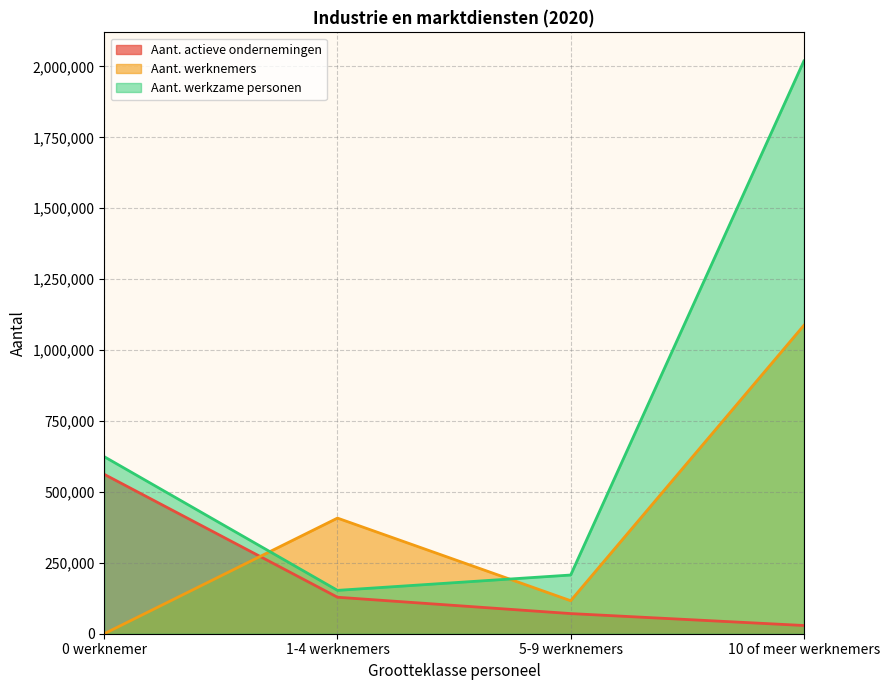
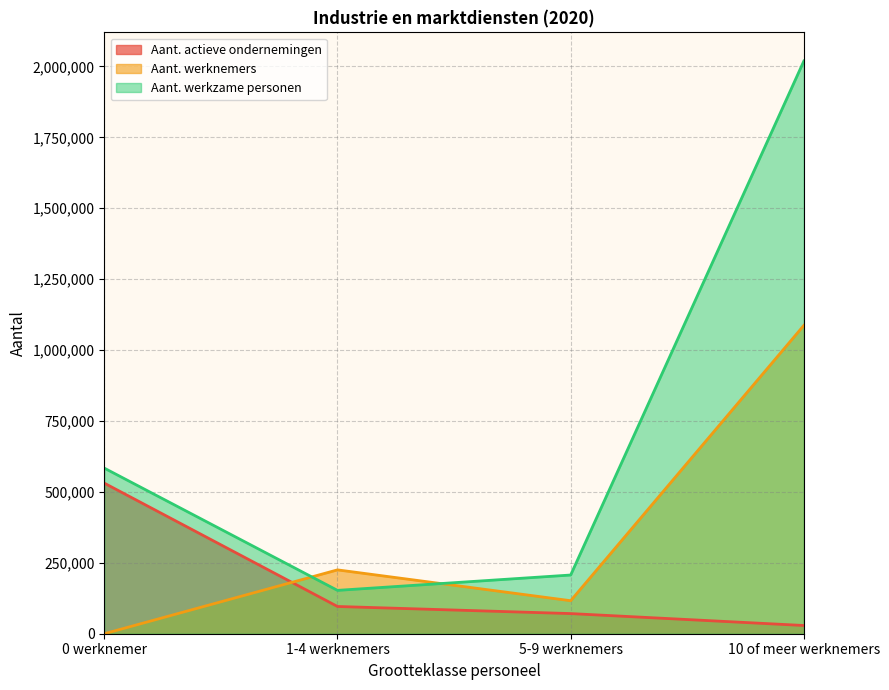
  {
    "Aant. actieve ondernemingen": {
-     "0 werknemer": "560,000",
-     "1-4 werknemers": "130,000",
+     "0 werknemer": "530,000",
+     "1-4 werknemers": "100,000",
      "5-9 werknemers": "70,000",
      "10 of meer werknemers": "30,000"
    },
    "Aant. werknemers": {
      "0 werknemer": "0",
-     "1-4 werknemers": "410,000",
+     "1-4 werknemers": "230,000",
      "5-9 werknemers": "120,000",
      "10 of meer werknemers": "1,090,000"
    },
    "Aant. werkzame personen": {
-     "0 werknemer": "620,000",
+     "0 werknemer": "580,000",
      "1-4 werknemers": "150,000",
      "5-9 werknemers": "210,000",
      "10 of meer werknemers": "2,020,000"
    }
  }
